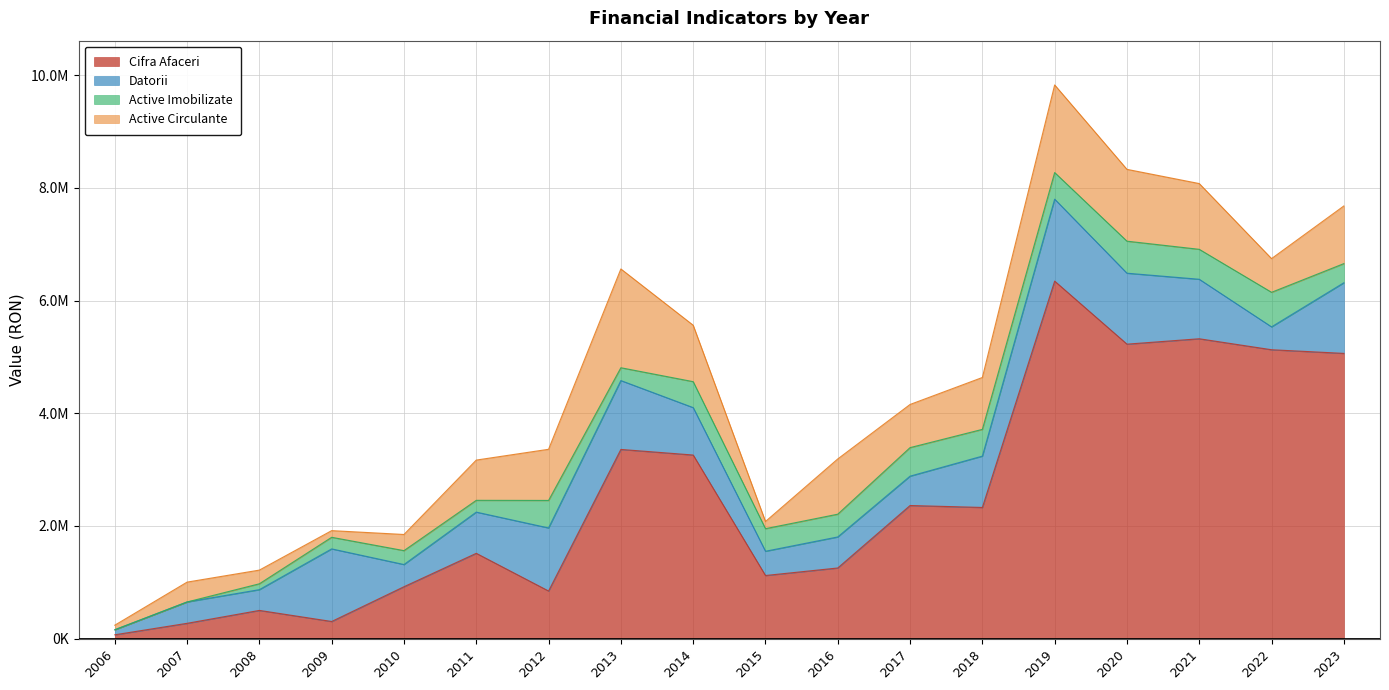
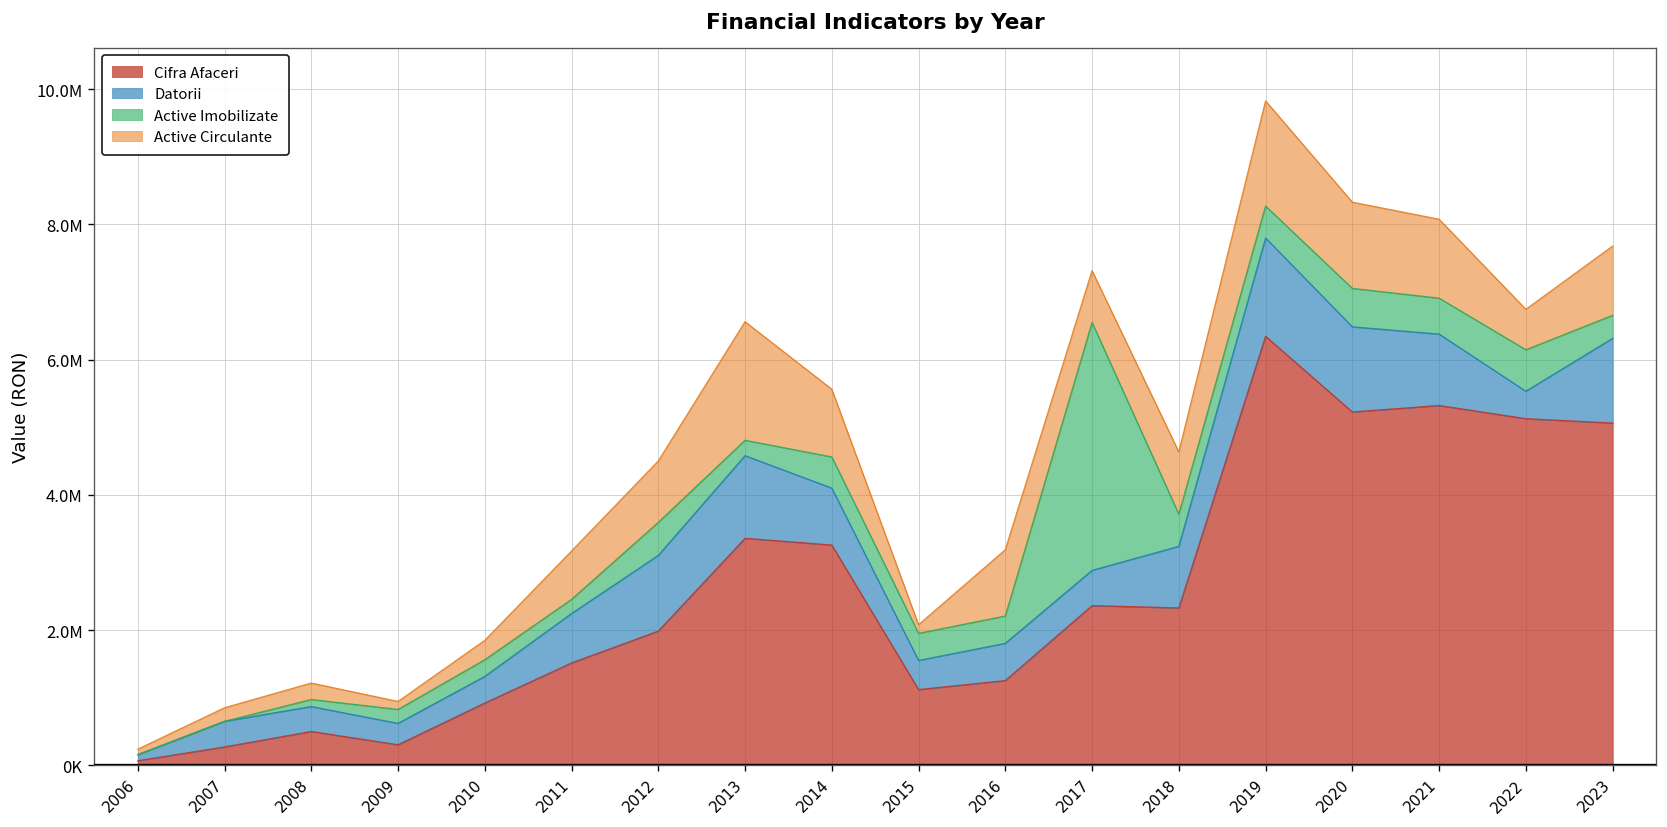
  {
    "Cifra Afaceri": {
      "2006": 100000,
      "2007": 300000,
      "2008": 500000,
      "2009": 300000,
      "2010": 900000,
      "2011": 1500000,
-     "2012": 800000,
+     "2012": 2000000,
      "2013": 3400000,
      "2014": 3300000,
      "2015": 1100000,
      "2016": 1300000,
      "2017": 2400000,
      "2018": 2300000,
      "2019": 6300000,
      "2020": 5200000,
      "2021": 5300000,
      "2022": 5100000,
      "2023": 5100000
    },
    "Datorii": {
      "2008": 400000,
-     "2009": 1300000,
+     "2009": 300000,
      "2010": 400000,
      "2011": 700000,
      "2012": 1100000,
      "2013": 1200000,
      "2014": 800000,
      "2015": 400000,
      "2016": 600000,
      "2017": 500000,
      "2018": 900000,
      "2019": 1500000,
      "2020": 1300000,
      "2021": 1100000,
      "2022": 400000,
      "2023": 1300000
    },
    "Active Imobilizate": {
      "2008": 100000,
      "2009": 200000,
      "2010": 200000,
      "2011": 200000,
      "2012": 500000,
      "2013": 200000,
      "2014": 500000,
      "2015": 400000,
      "2016": 400000,
-     "2017": 500000,
+     "2017": 3700000,
      "2018": 500000,
      "2019": 500000,
      "2020": 600000,
      "2021": 500000,
      "2022": 600000,
      "2023": 300000
    },
    "Active Circulante": {
      "2006": 100000,
-     "2007": 400000,
+     "2007": 200000,
      "2008": 200000,
      "2009": 100000,
      "2010": 300000,
      "2011": 700000,
      "2012": 900000,
      "2013": 1800000,
      "2014": 1000000,
      "2015": 100000,
      "2016": 1000000,
      "2017": 800000,
      "2018": 900000,
      "2019": 1600000,
      "2020": 1300000,
      "2021": 1200000,
      "2022": 600000,
      "2023": 1000000
    }
  }
